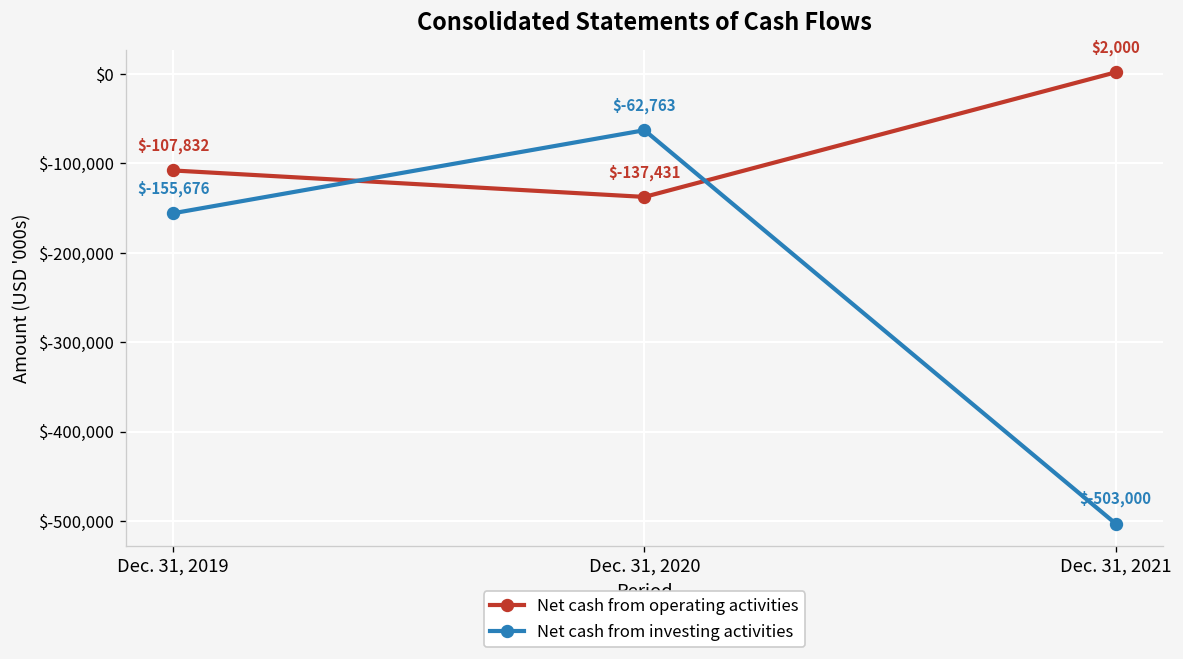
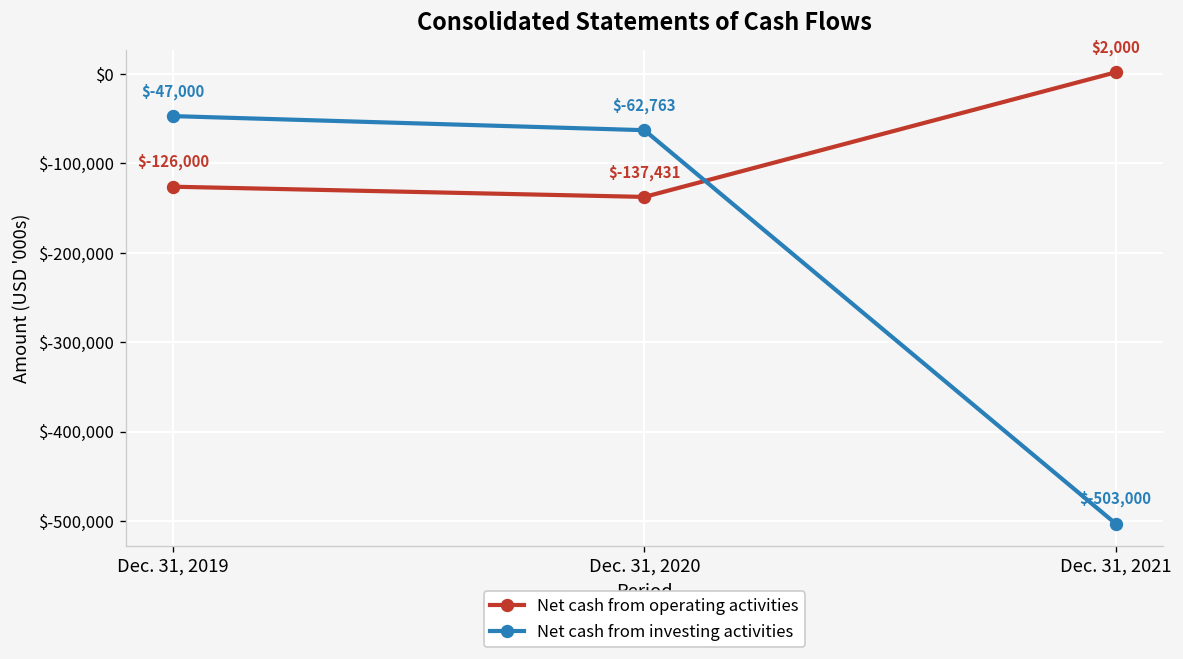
  {
    "Net cash from operating activities": {
-     "Dec. 31, 2019": "$-107,832",
+     "Dec. 31, 2019": "$-126,000",
      "Dec. 31, 2020": "$-137,431",
      "Dec. 31, 2021": "$2,000"
    },
    "Net cash from investing activities": {
-     "Dec. 31, 2019": "$-155,676",
+     "Dec. 31, 2019": "$-47,000",
      "Dec. 31, 2020": "$-62,763",
      "Dec. 31, 2021": "$-503,000"
    }
  }
